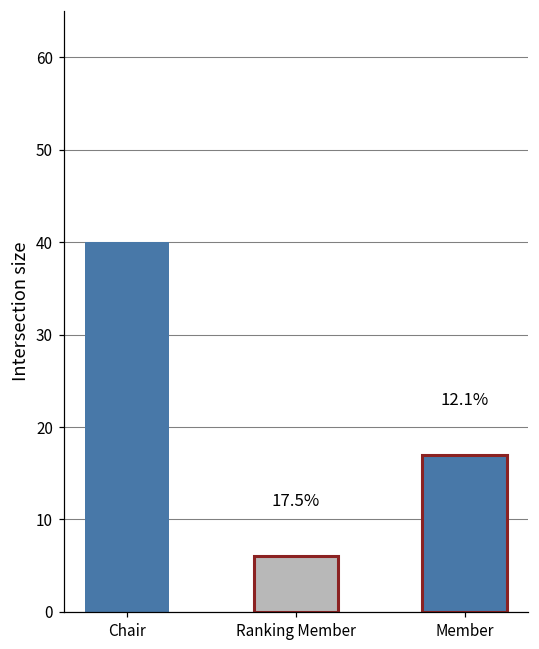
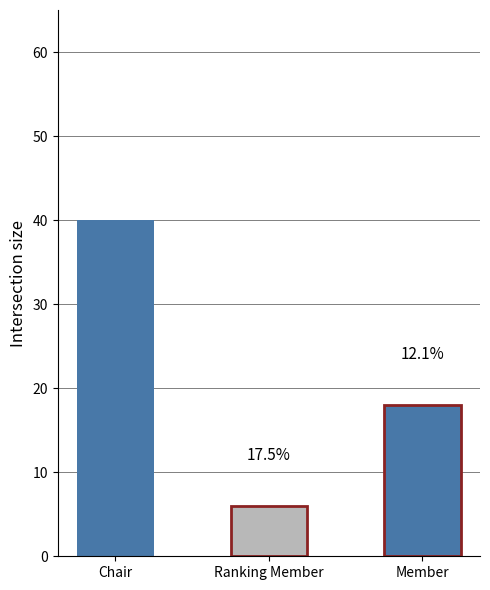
  {
    "Chair": 40,
    "Ranking Member": 6,
-   "Member": 17
+   "Member": 18
  }
